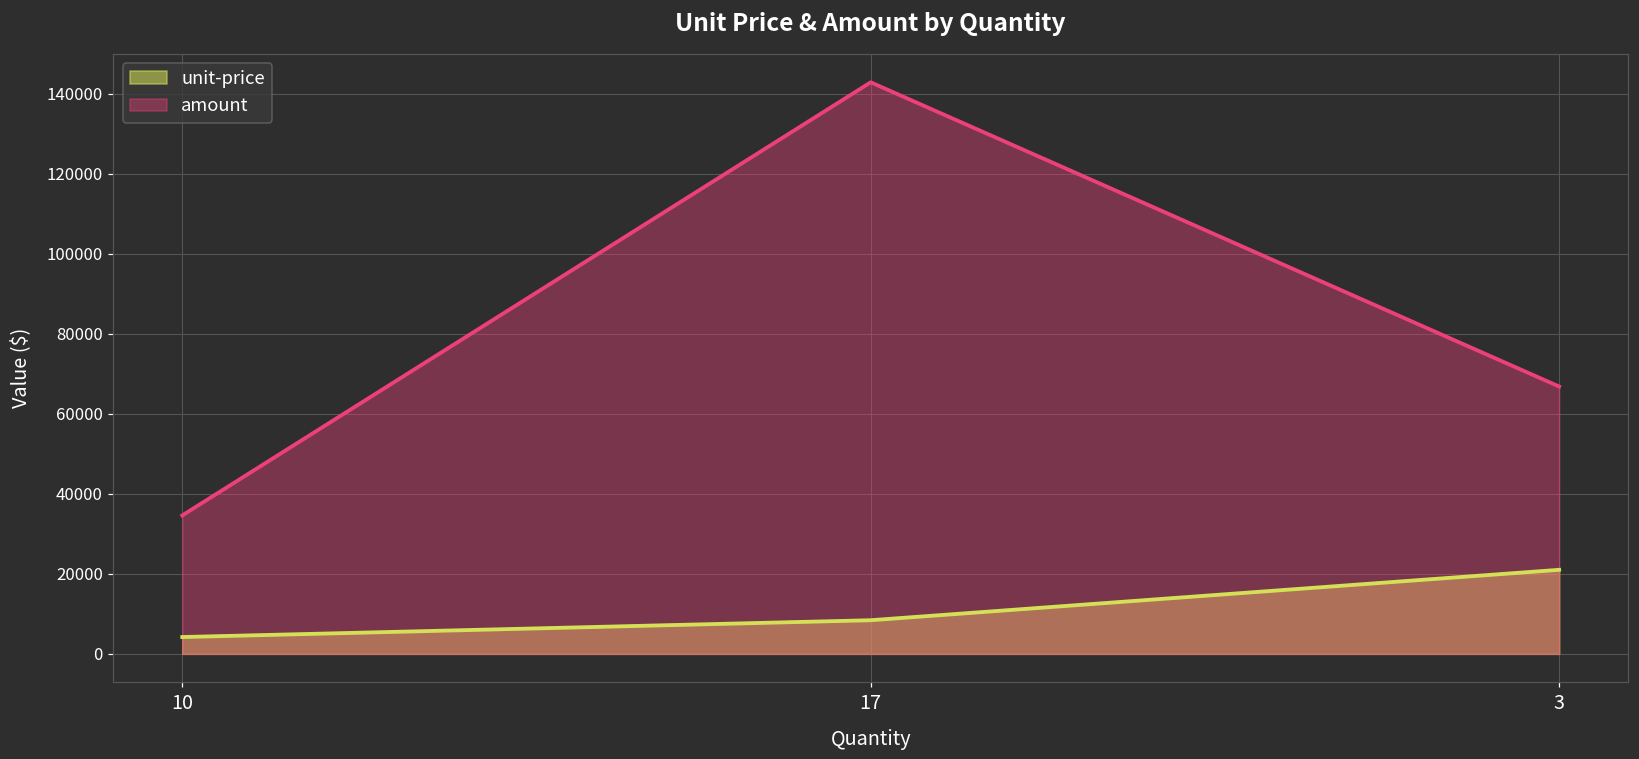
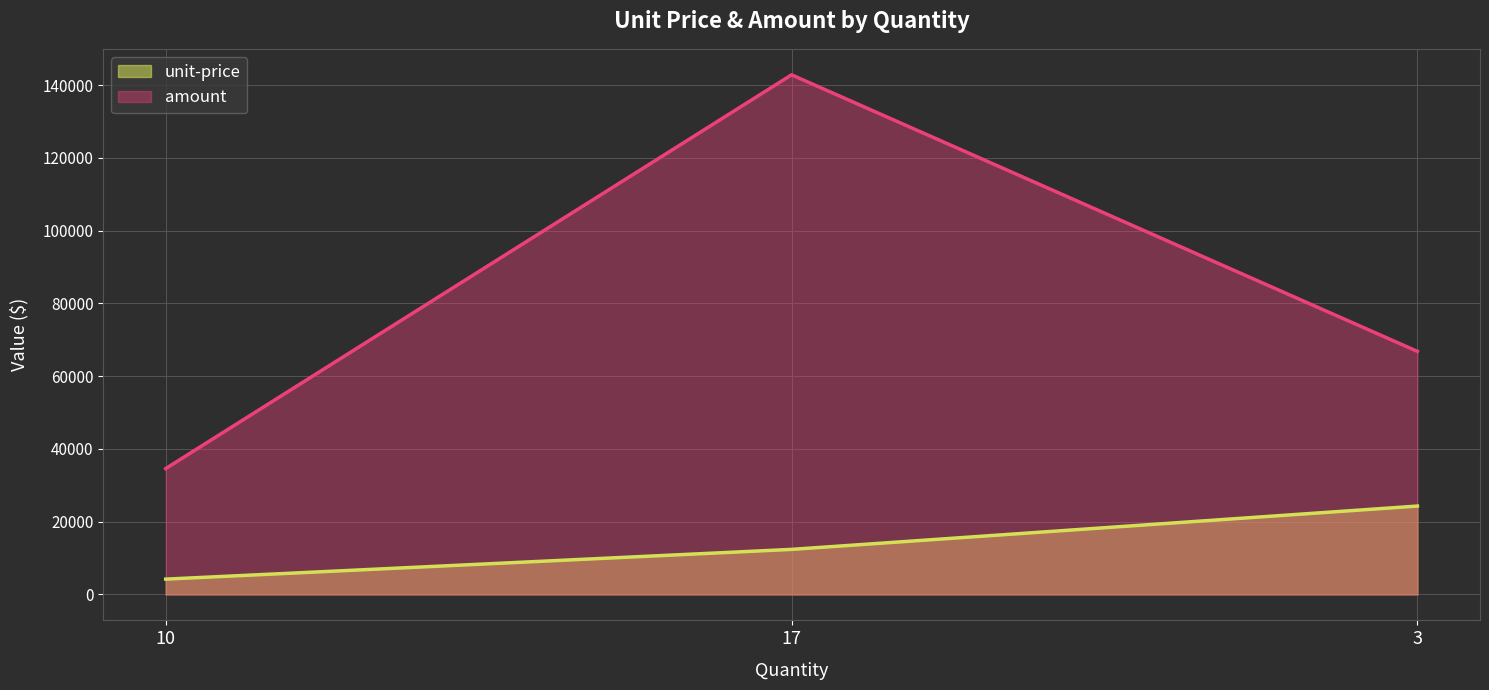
  {
    "unit-price": {
      "10": 4000,
-     "17": 8000,
-     "3": 21000
+     "17": 12000,
+     "3": 24000
    },
    "amount": {
      "10": 35000,
      "17": 143000,
      "3": 67000
    }
  }
